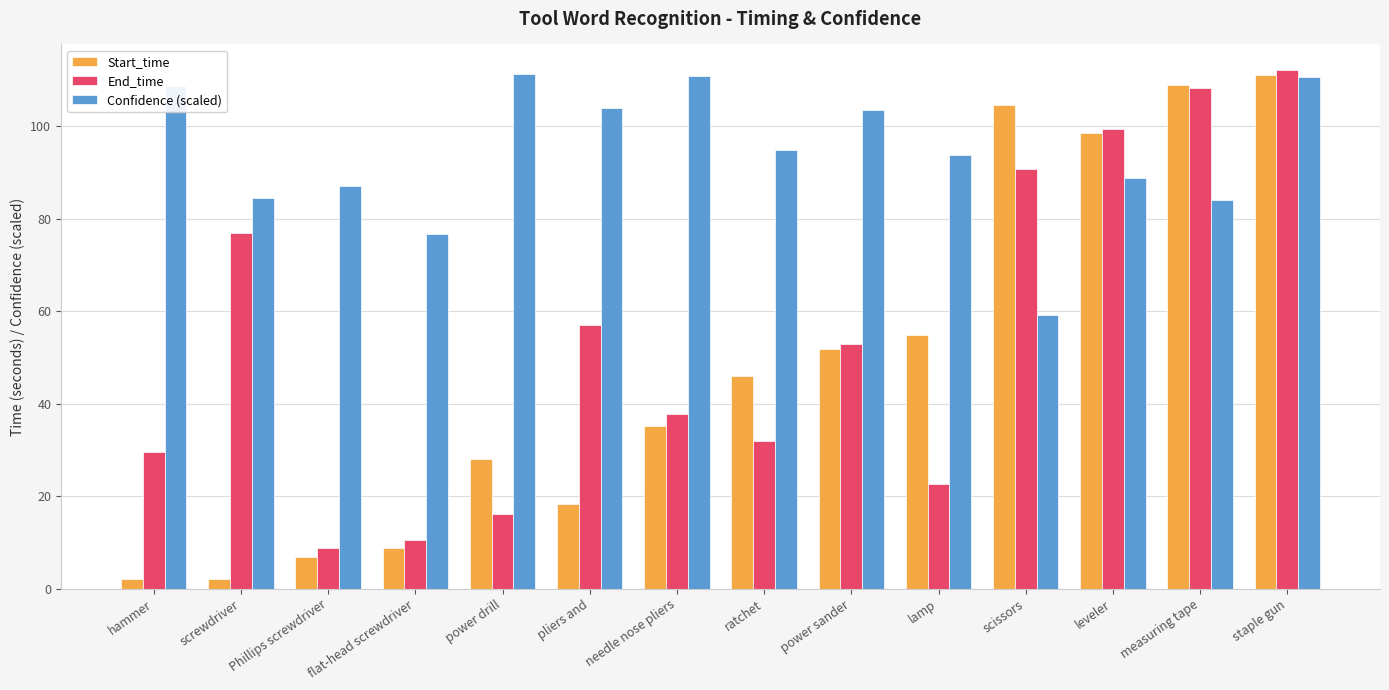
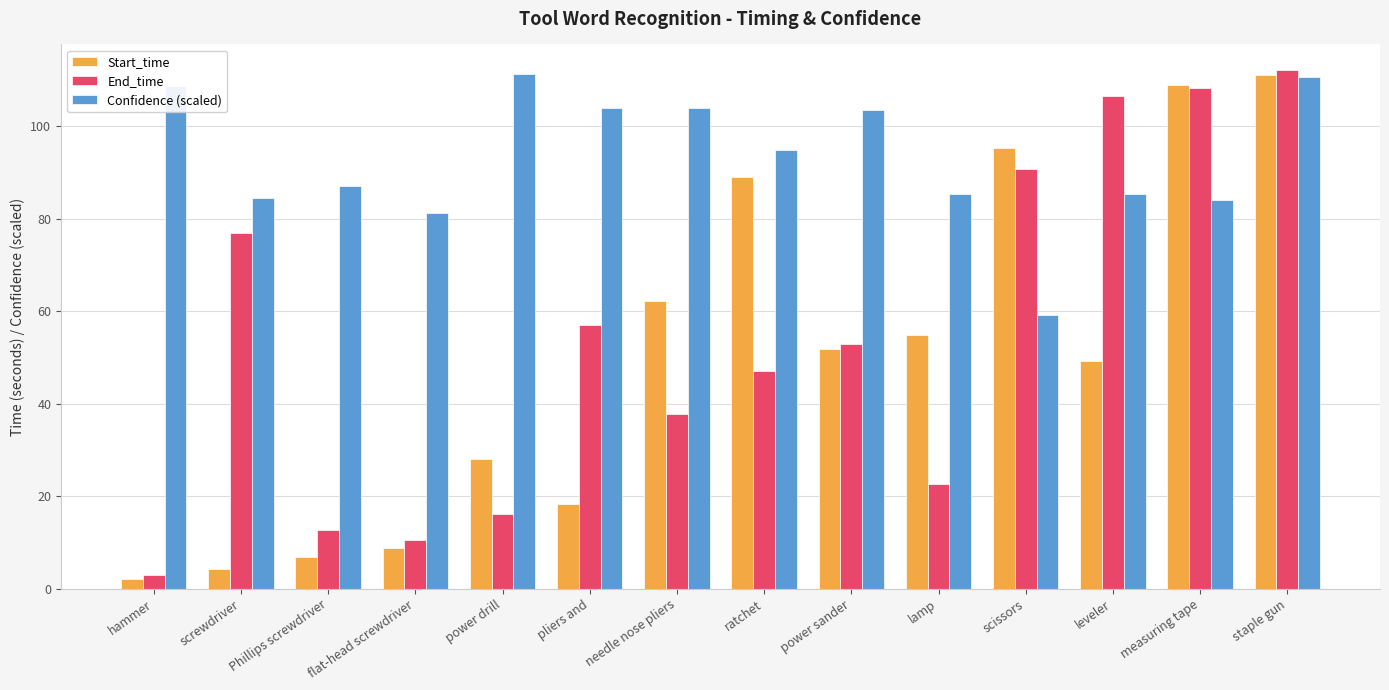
  {
    "Start_time": {
      "hammer": 2,
-     "screwdriver": 2,
+     "screwdriver": 4,
      "Phillips screwdriver": 7,
      "flat-head screwdriver": 9,
      "power drill": 28,
      "pliers and": 18,
-     "needle nose pliers": 35,
-     "ratchet": 46,
+     "needle nose pliers": 62,
+     "ratchet": 89,
      "power sander": 52,
      "lamp": 55,
-     "scissors": 105,
-     "leveler": 99,
+     "scissors": 95,
+     "leveler": 49,
      "measuring tape": 109,
      "staple gun": 111
    },
    "End_time": {
-     "hammer": 30,
+     "hammer": 3,
      "screwdriver": 77,
-     "Phillips screwdriver": 9,
+     "Phillips screwdriver": 13,
      "flat-head screwdriver": 11,
      "power drill": 16,
      "pliers and": 57,
      "needle nose pliers": 38,
-     "ratchet": 32,
+     "ratchet": 47,
      "power sander": 53,
      "lamp": 23,
      "scissors": 91,
-     "leveler": 99,
+     "leveler": 107,
      "measuring tape": 108,
      "staple gun": 112
    },
    "Confidence (scaled)": {
      "screwdriver": 84,
      "Phillips screwdriver": 87,
-     "flat-head screwdriver": 77,
+     "flat-head screwdriver": 81,
      "power drill": 111,
      "pliers and": 104,
-     "needle nose pliers": 111,
+     "needle nose pliers": 104,
      "ratchet": 95,
      "power sander": 104,
-     "lamp": 94,
+     "lamp": 85,
      "scissors": 59,
-     "leveler": 89,
+     "leveler": 85,
      "measuring tape": 84,
      "staple gun": 111
    }
  }
